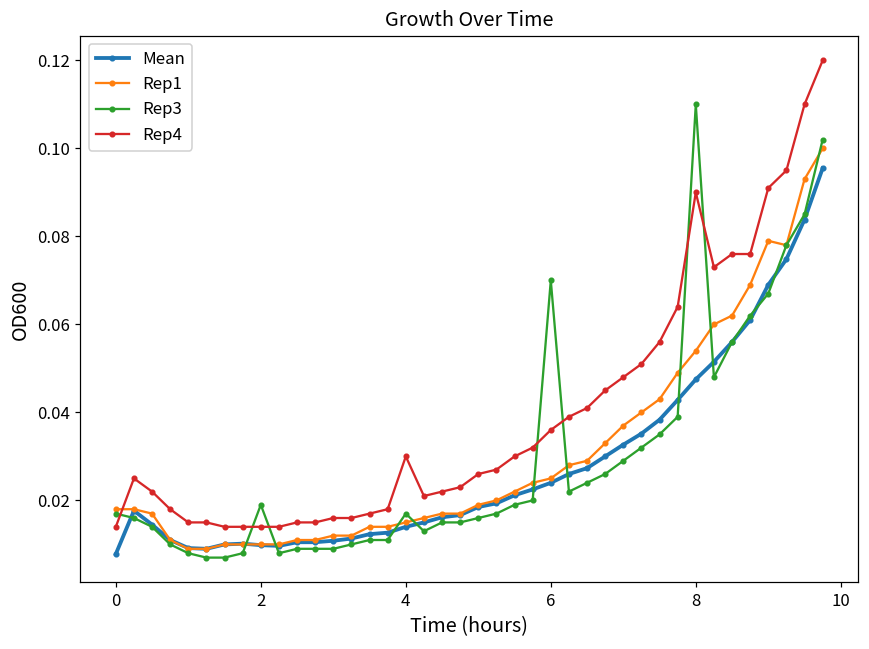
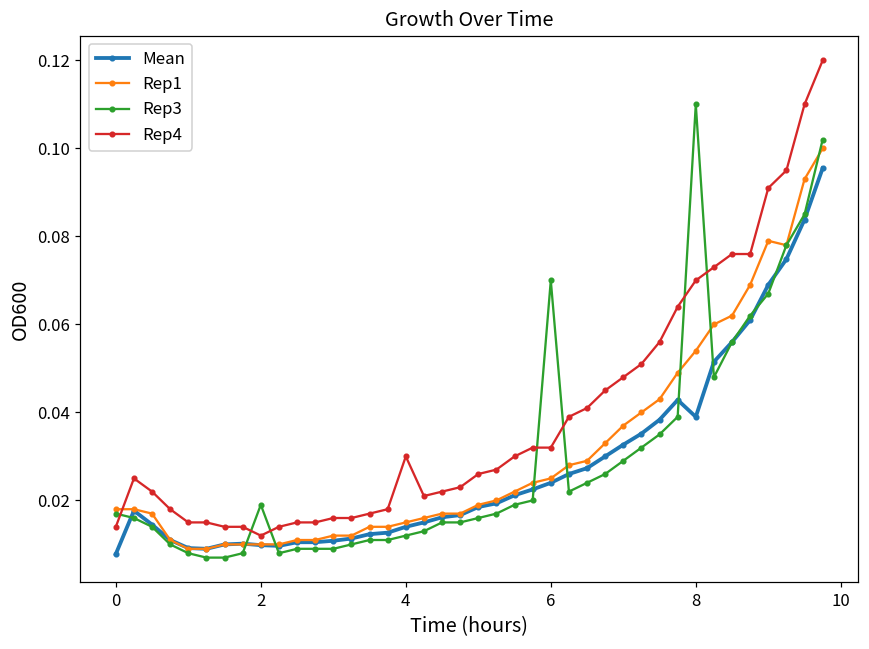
  {
    "Mean": {
      "0": 0.008,
      "4": 0.014,
      "6": 0.024,
-     "8": 0.048
+     "8": 0.039
    },
    "Rep1": {
      "0": 0.018,
      "4": 0.015,
      "6": 0.025,
      "8": 0.054
    },
    "Rep3": {
      "0": 0.017,
      "2": 0.019,
-     "4": 0.017,
+     "4": 0.012,
      "6": 0.070,
      "8": 0.110
    },
    "Rep4": {
      "0": 0.014,
-     "2": 0.014,
+     "2": 0.012,
      "4": 0.030,
-     "6": 0.036,
-     "8": 0.09
+     "6": 0.032,
+     "8": 0.07
    }
  }
